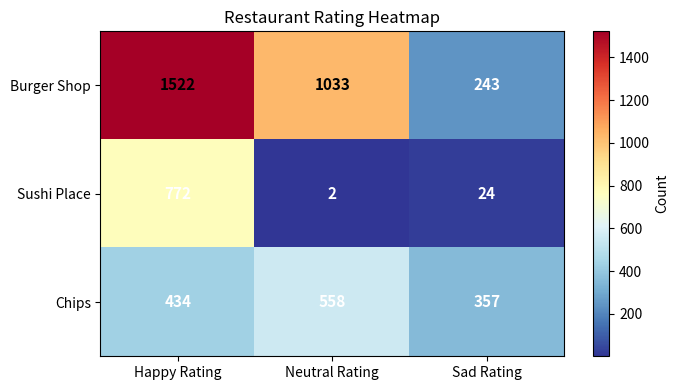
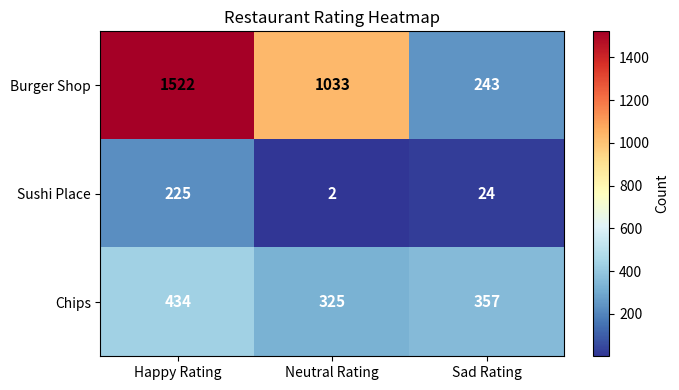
  {
    "Burger Shop": {
      "Happy Rating": 1522,
      "Neutral Rating": 1033,
      "Sad Rating": 243
    },
    "Sushi Place": {
-     "Happy Rating": 772,
+     "Happy Rating": 225,
      "Neutral Rating": 2,
      "Sad Rating": 24
    },
    "Chips": {
      "Happy Rating": 434,
-     "Neutral Rating": 558,
+     "Neutral Rating": 325,
      "Sad Rating": 357
    }
  }
